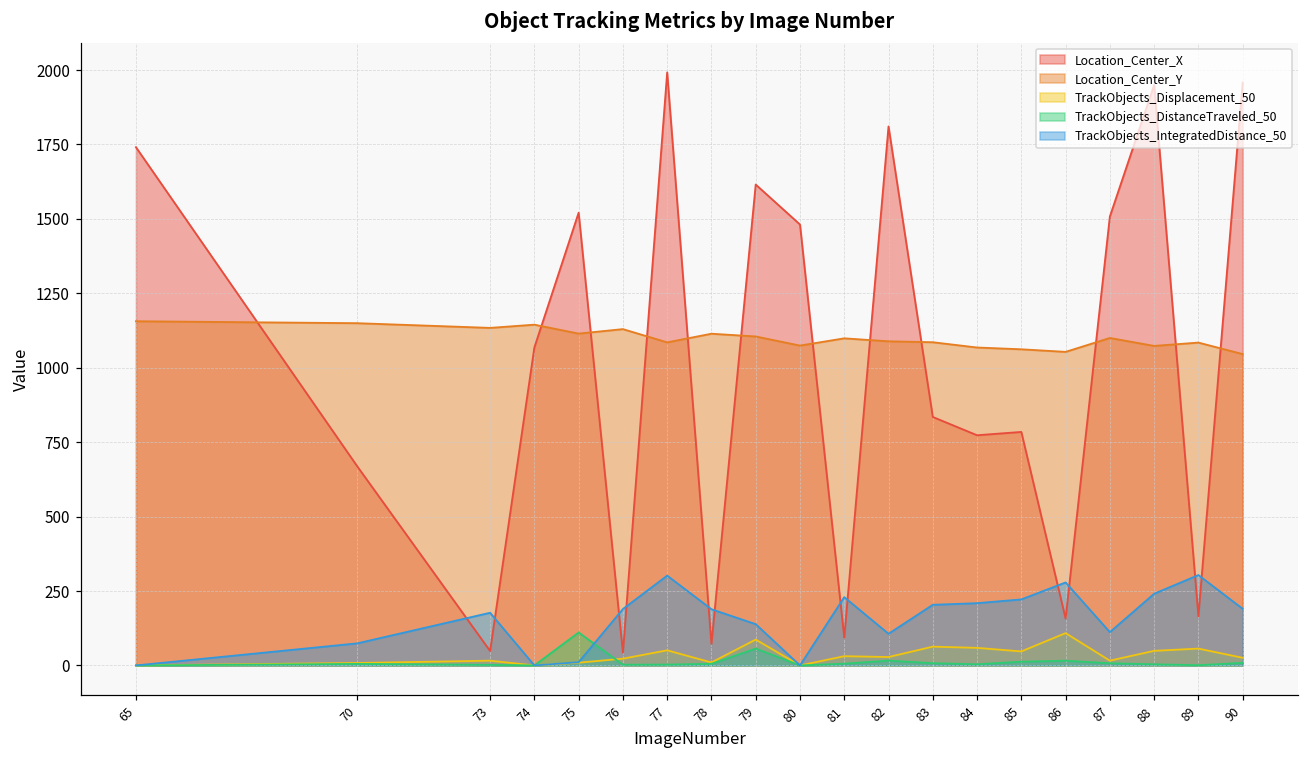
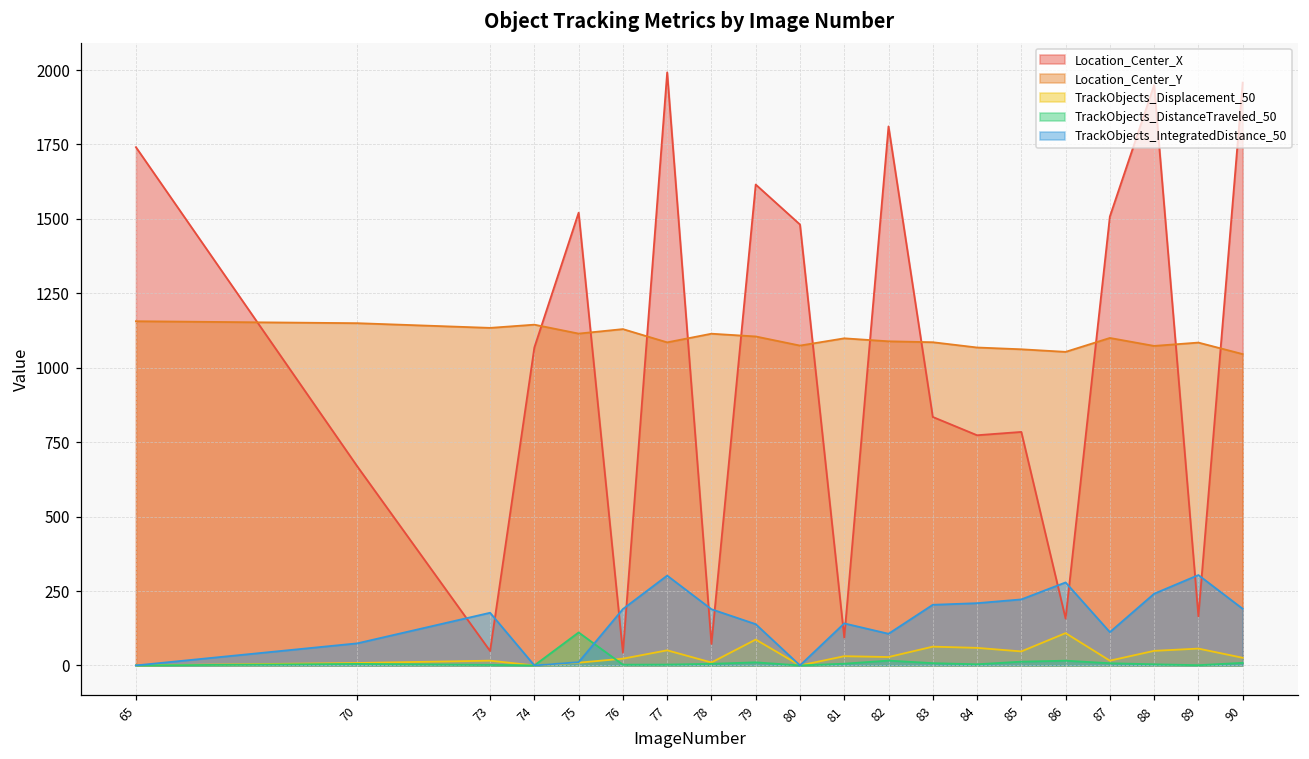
  {
    "TrackObjects_DistanceTraveled_50": {
      "73": 0,
      "75": 110,
      "76": 0,
      "77": 0,
-     "79": 60,
+     "79": 10,
      "81": 10,
      "82": 20,
      "83": 10,
      "84": 0,
      "85": 10,
      "86": 20,
      "88": 0,
      "89": 0,
      "90": 10
    },
    "TrackObjects_IntegratedDistance_50": {
      "70": 70,
      "73": 180,
      "76": 190,
      "77": 300,
      "78": 190,
      "79": 140,
-     "81": 230,
+     "81": 140,
      "82": 110,
      "83": 200,
      "84": 210,
      "85": 220,
      "86": 280,
      "87": 110,
      "88": 240,
      "89": 300,
      "90": 190
    }
  }
